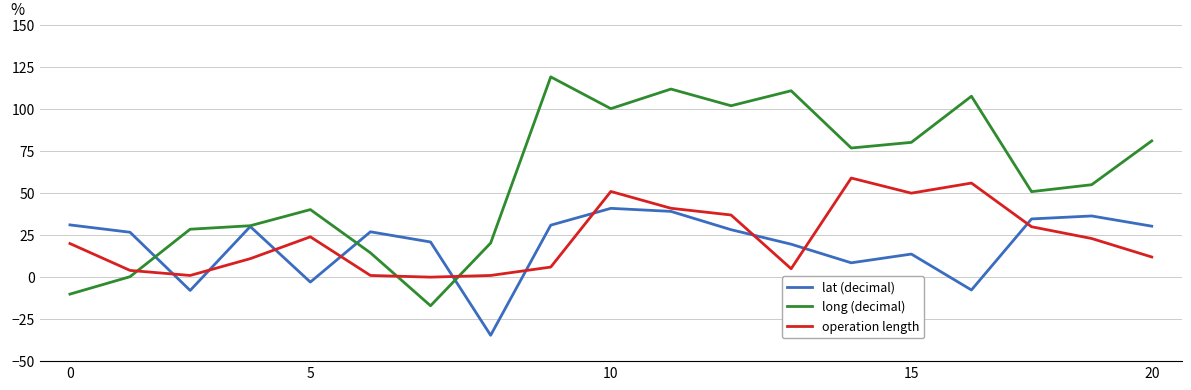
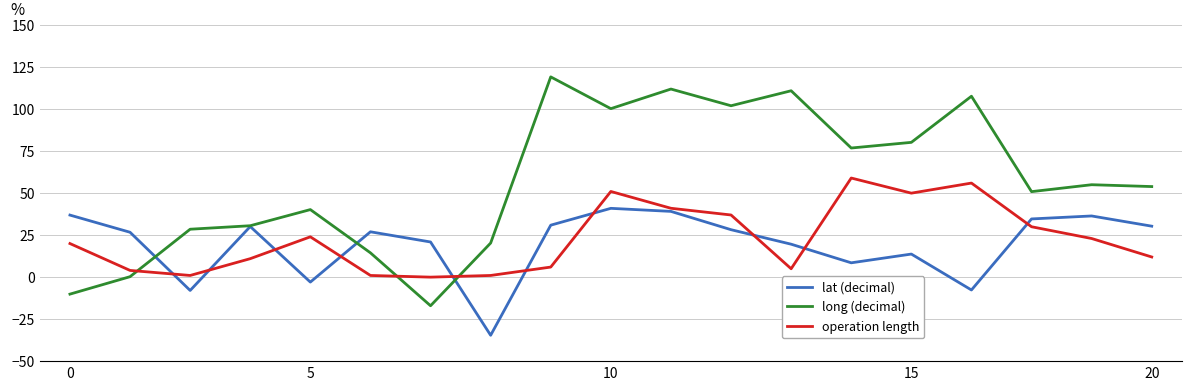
  {
    "lat (decimal)": {
-     "0": 31,
+     "0": 37,
      "20": 30
    },
    "long (decimal)": {
      "0": -10,
-     "20": 81
+     "20": 54
    },
    "operation length": {
      "0": 20,
      "20": 12
    }
  }
